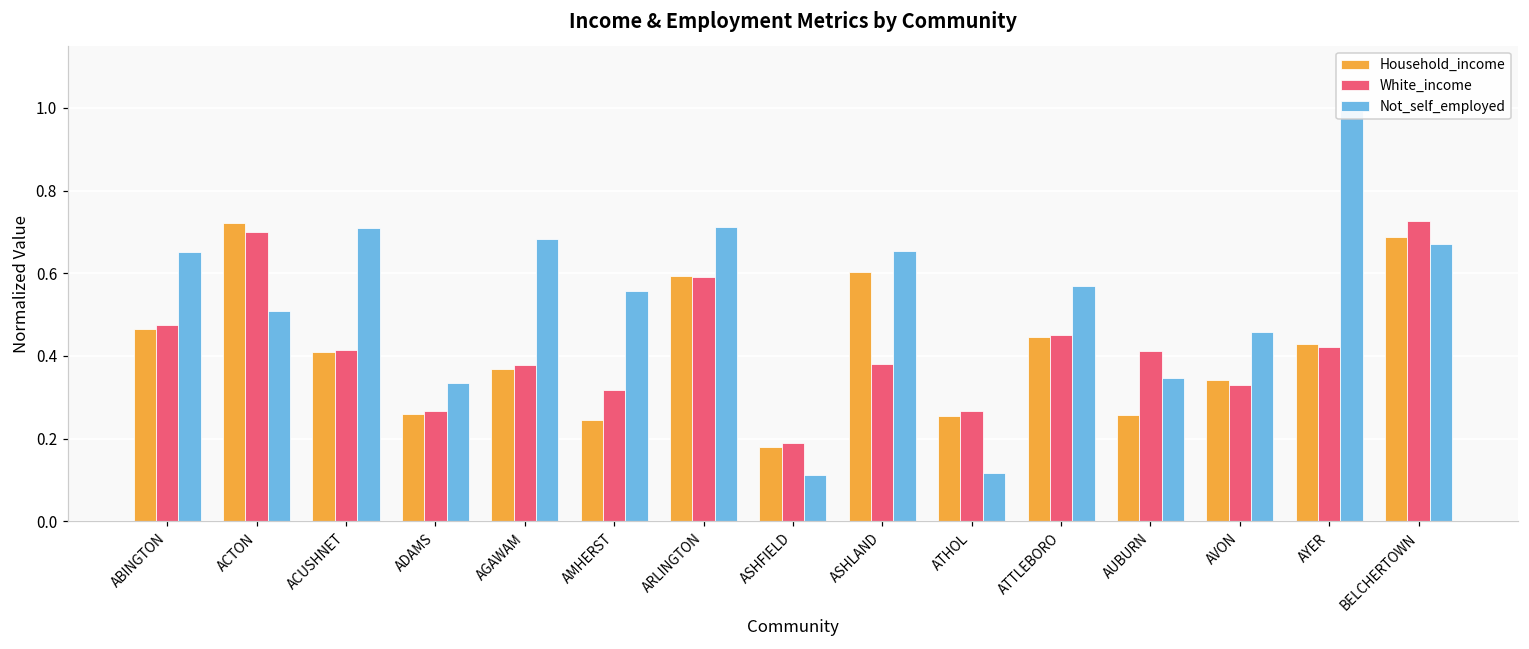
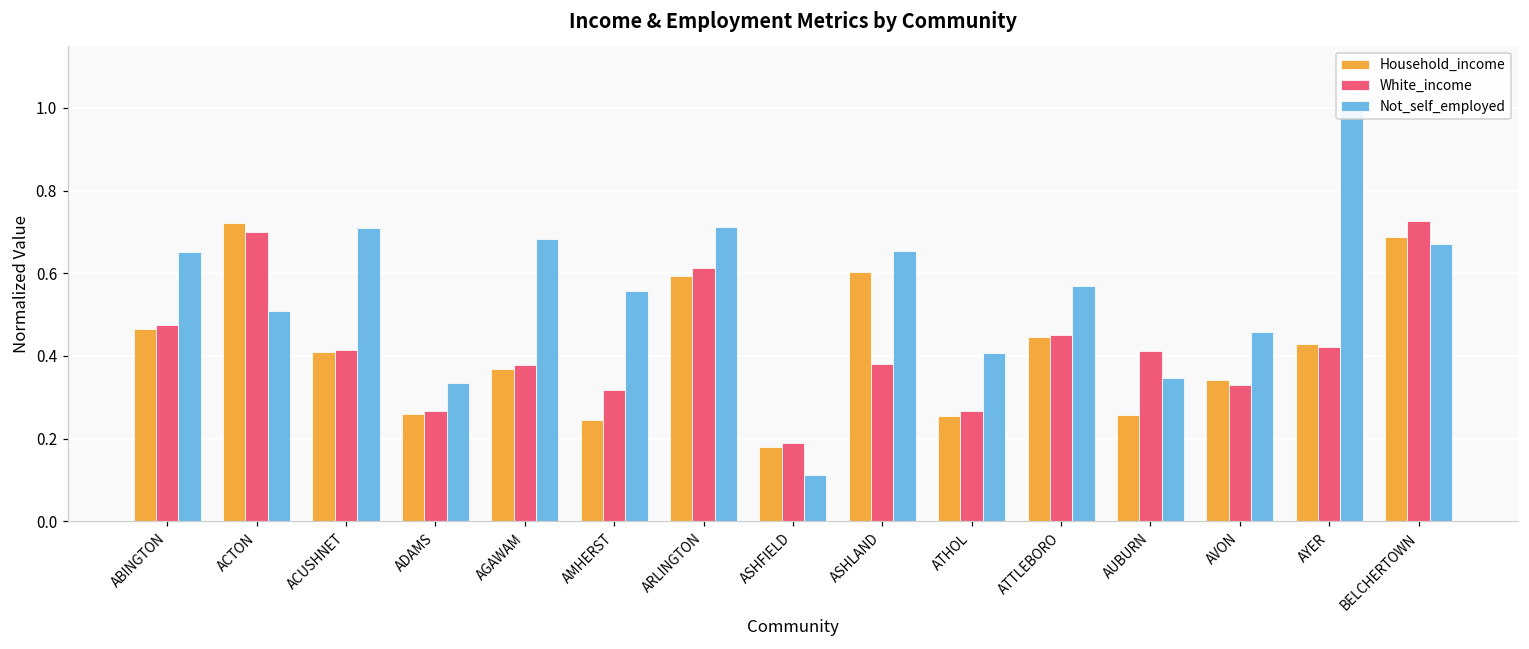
  {
    "Household_income": {
      "ABINGTON": 0.47,
      "ACTON": 0.72,
      "ACUSHNET": 0.41,
      "ADAMS": 0.26,
      "AGAWAM": 0.37,
      "AMHERST": 0.24,
      "ARLINGTON": 0.59,
      "ASHFIELD": 0.18,
      "ASHLAND": 0.60,
      "ATHOL": 0.25,
      "ATTLEBORO": 0.45,
      "AUBURN": 0.26,
      "AVON": 0.34,
      "AYER": 0.43,
      "BELCHERTOWN": 0.69
    },
    "White_income": {
      "ABINGTON": 0.47,
      "ACTON": 0.70,
      "ACUSHNET": 0.41,
      "ADAMS": 0.27,
      "AGAWAM": 0.38,
      "AMHERST": 0.32,
-     "ARLINGTON": 0.59,
+     "ARLINGTON": 0.61,
      "ASHFIELD": 0.19,
      "ASHLAND": 0.38,
      "ATHOL": 0.27,
      "ATTLEBORO": 0.45,
      "AUBURN": 0.41,
      "AVON": 0.33,
      "AYER": 0.42,
      "BELCHERTOWN": 0.73
    },
    "Not_self_employed": {
      "ABINGTON": 0.65,
      "ACTON": 0.51,
      "ACUSHNET": 0.71,
      "ADAMS": 0.33,
      "AGAWAM": 0.68,
      "AMHERST": 0.56,
      "ARLINGTON": 0.71,
      "ASHFIELD": 0.11,
      "ASHLAND": 0.65,
-     "ATHOL": 0.12,
+     "ATHOL": 0.41,
      "ATTLEBORO": 0.57,
      "AUBURN": 0.35,
      "AVON": 0.46,
      "BELCHERTOWN": 0.67
    }
  }
